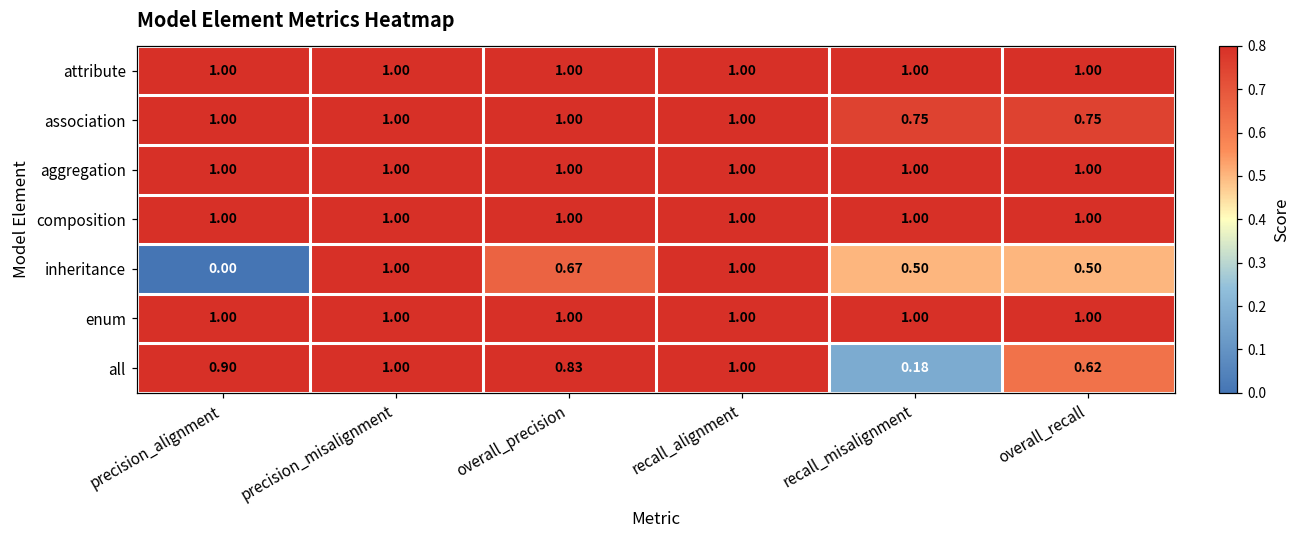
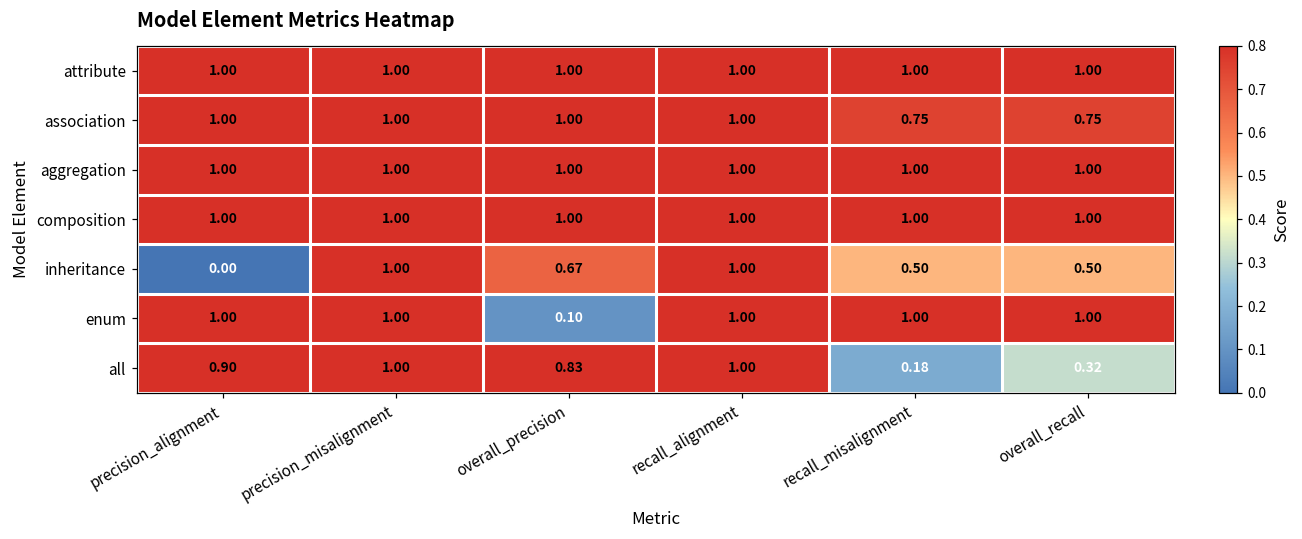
  {
    "attribute": {
      "precision_alignment": 1.00,
      "precision_misalignment": 1.00,
      "overall_precision": 1.00,
      "recall_alignment": 1.00,
      "recall_misalignment": 1.00,
      "overall_recall": 1.00
    },
    "association": {
      "precision_alignment": 1.00,
      "precision_misalignment": 1.00,
      "overall_precision": 1.00,
      "recall_alignment": 1.00,
      "recall_misalignment": 0.75,
      "overall_recall": 0.75
    },
    "aggregation": {
      "precision_alignment": 1.00,
      "precision_misalignment": 1.00,
      "overall_precision": 1.00,
      "recall_alignment": 1.00,
      "recall_misalignment": 1.00,
      "overall_recall": 1.00
    },
    "composition": {
      "precision_alignment": 1.00,
      "precision_misalignment": 1.00,
      "overall_precision": 1.00,
      "recall_alignment": 1.00,
      "recall_misalignment": 1.00,
      "overall_recall": 1.00
    },
    "inheritance": {
      "precision_alignment": 0.00,
      "precision_misalignment": 1.00,
      "overall_precision": 0.67,
      "recall_alignment": 1.00,
      "recall_misalignment": 0.50,
      "overall_recall": 0.50
    },
    "enum": {
      "precision_alignment": 1.00,
      "precision_misalignment": 1.00,
-     "overall_precision": 1.00,
+     "overall_precision": 0.10,
      "recall_alignment": 1.00,
      "recall_misalignment": 1.00,
      "overall_recall": 1.00
    },
    "all": {
      "precision_alignment": 0.90,
      "precision_misalignment": 1.00,
      "overall_precision": 0.83,
      "recall_alignment": 1.00,
      "recall_misalignment": 0.18,
-     "overall_recall": 0.62
+     "overall_recall": 0.32
    }
  }
